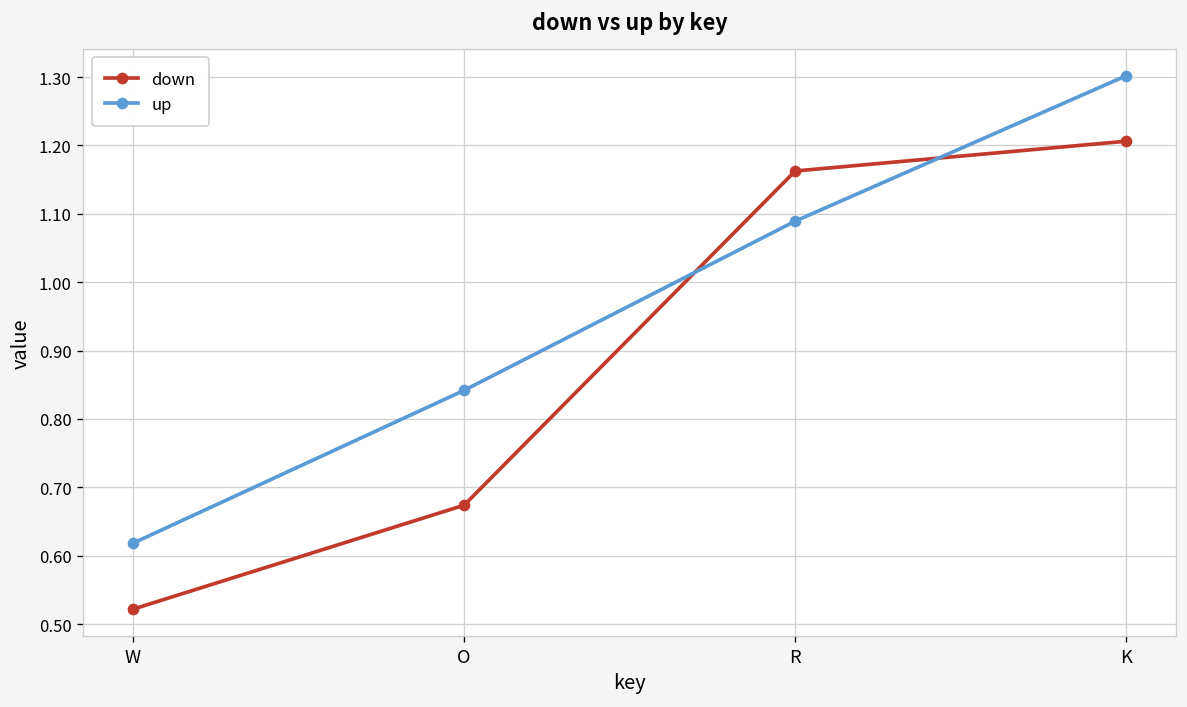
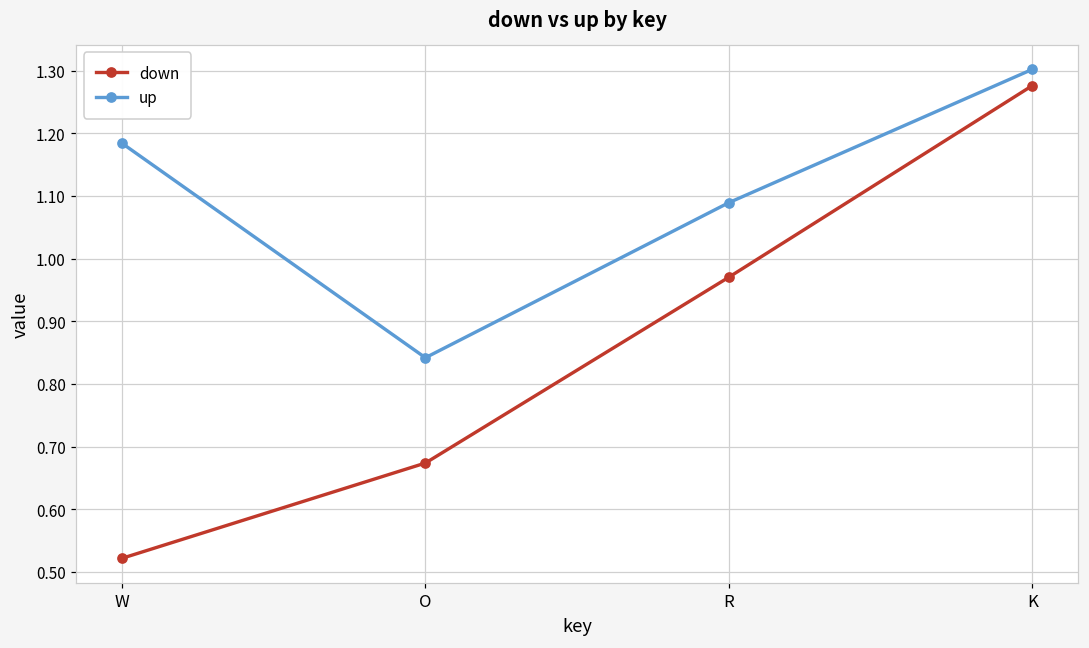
  {
    "down": {
      "W": 0.52,
      "O": 0.67,
-     "R": 1.16,
-     "K": 1.21
+     "R": 0.97,
+     "K": 1.28
    },
    "up": {
-     "W": 0.62,
+     "W": 1.18,
      "O": 0.84,
      "R": 1.09,
      "K": 1.30
    }
  }
